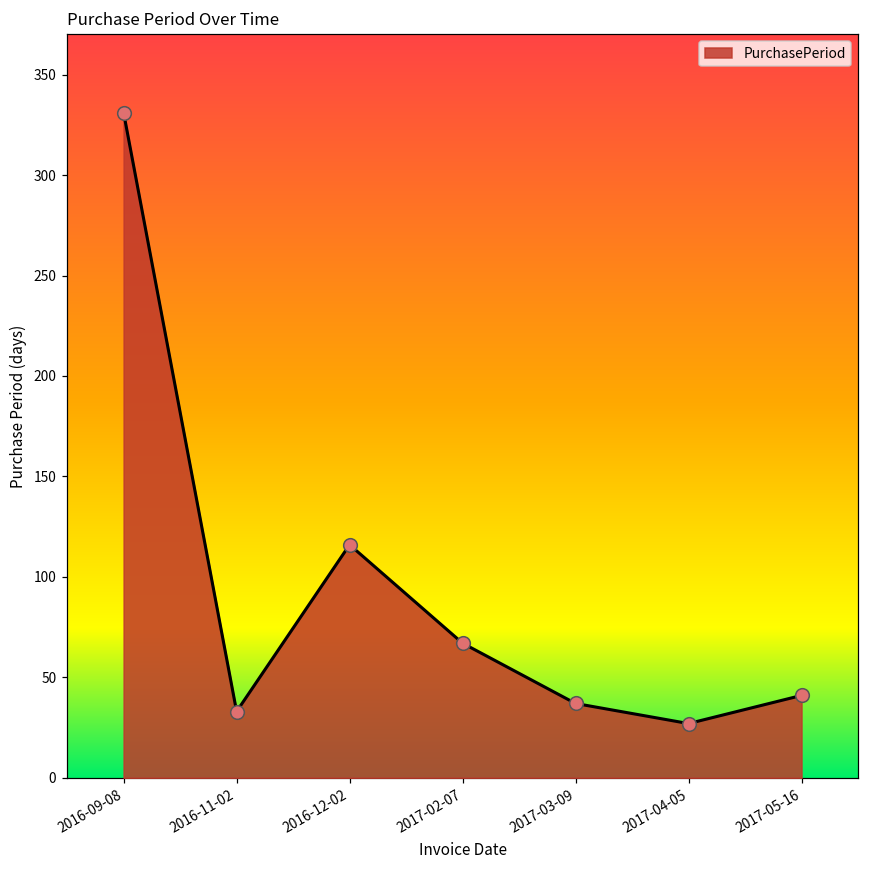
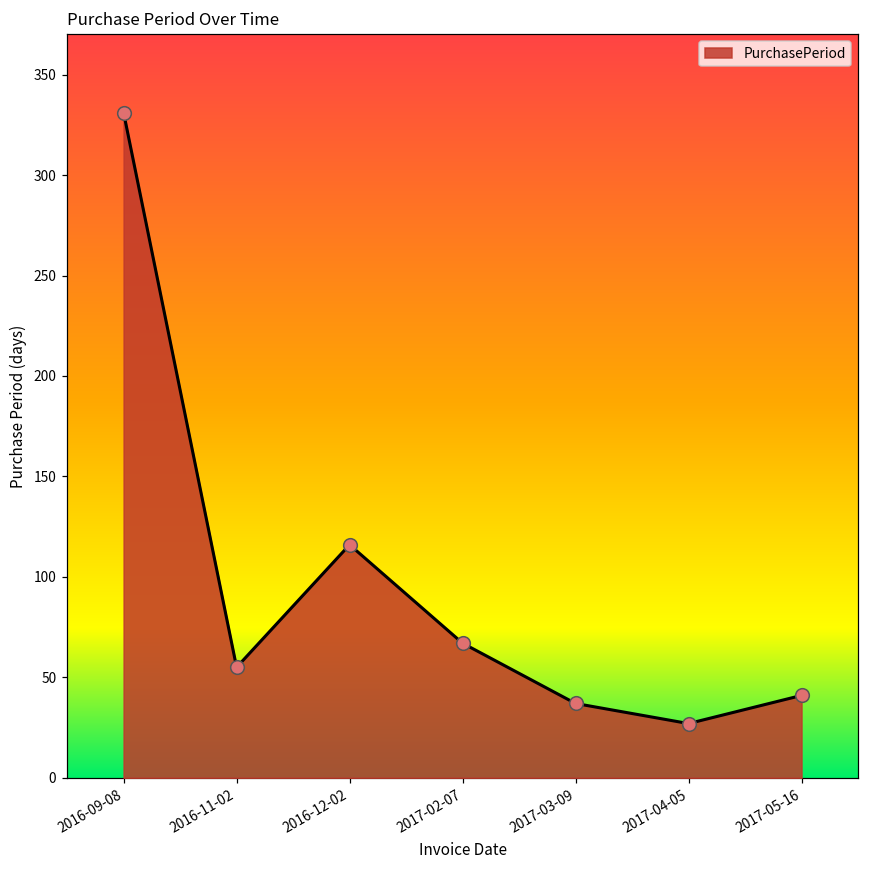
  {
    "2016-09-08": 331,
-   "2016-11-02": 33,
+   "2016-11-02": 55,
    "2016-12-02": 116,
    "2017-02-07": 67,
    "2017-03-09": 37,
    "2017-04-05": 27,
    "2017-05-16": 41
  }
